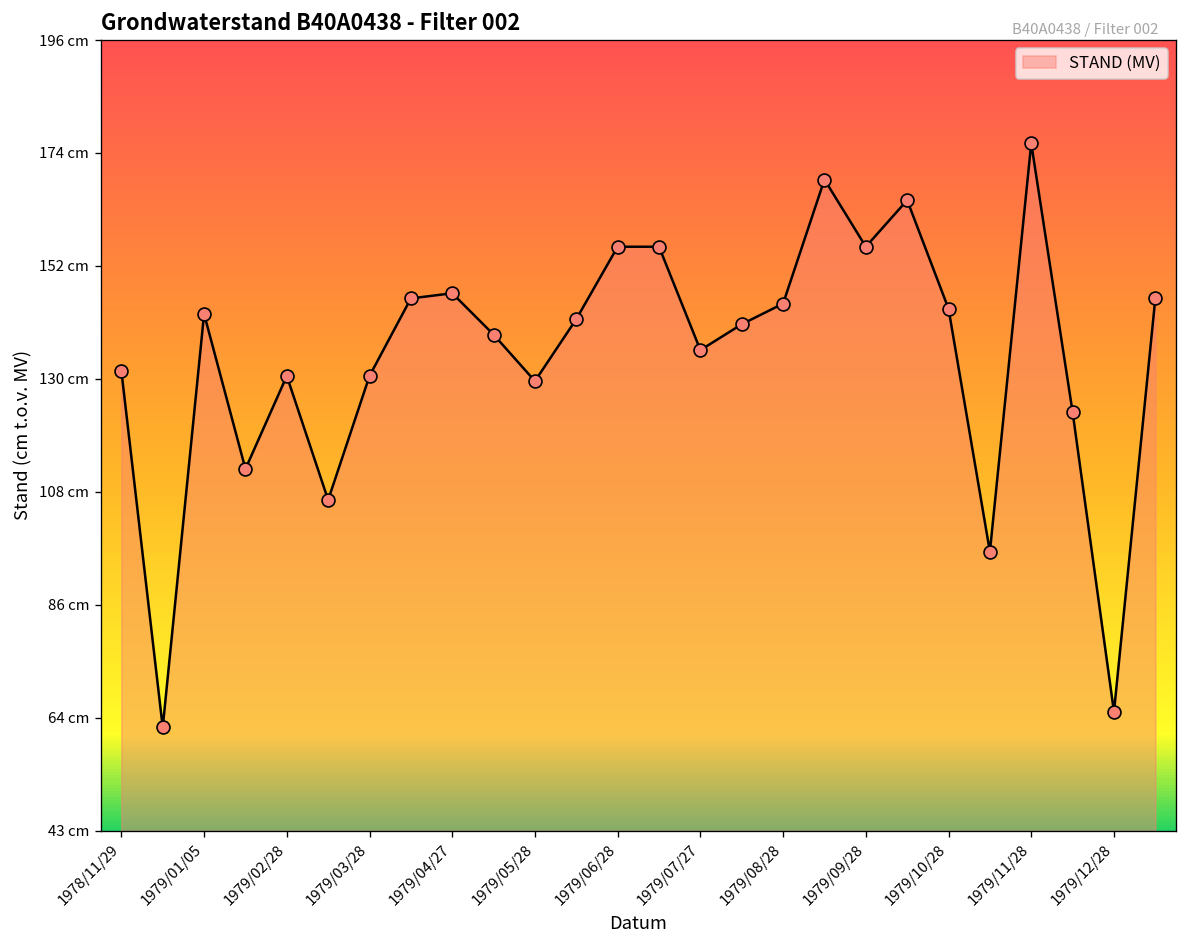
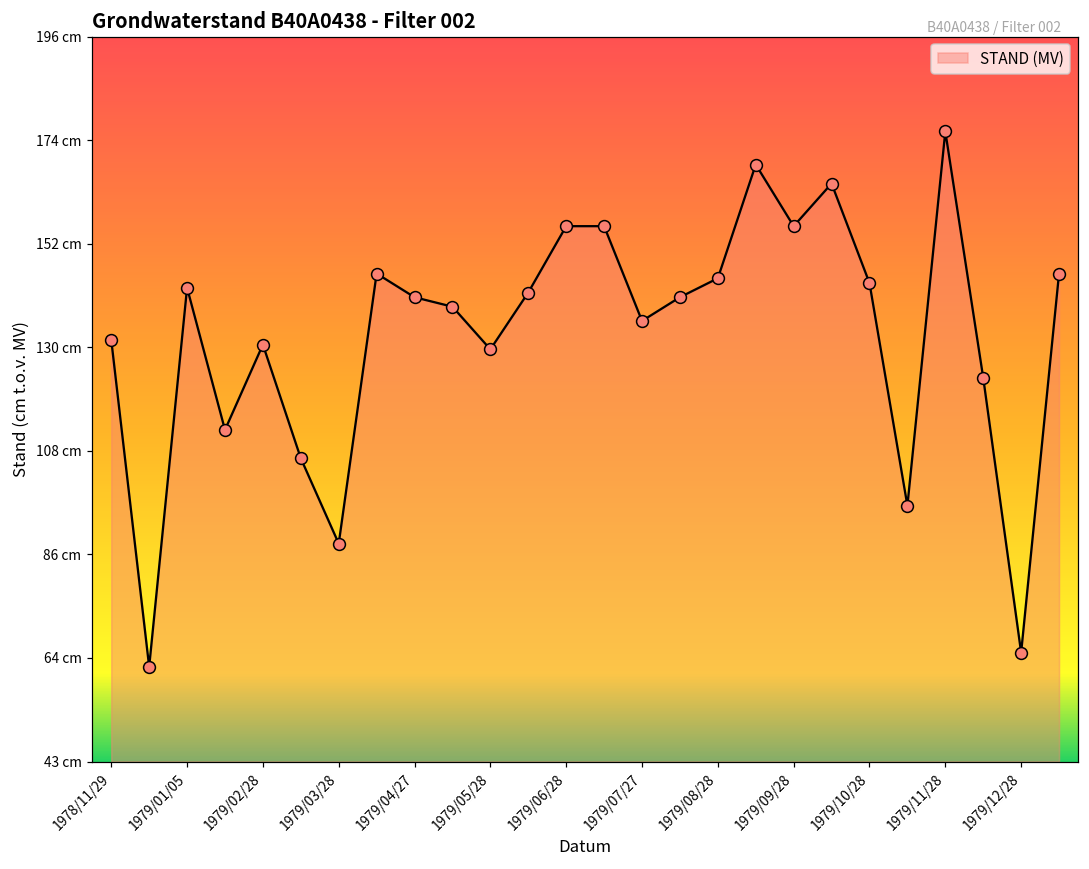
  {
    "1978/11/29": "132 cm",
    "1979/01/05": "143 cm",
    "1979/02/28": "131 cm",
-   "1979/03/28": "131 cm",
-   "1979/04/27": "147 cm",
+   "1979/03/28": "89 cm",
+   "1979/04/27": "141 cm",
    "1979/05/28": "130 cm",
    "1979/06/28": "156 cm",
    "1979/07/27": "136 cm",
    "1979/08/28": "145 cm",
    "1979/09/28": "156 cm",
    "1979/10/28": "144 cm",
    "1979/11/28": "176 cm",
    "1979/12/28": "66 cm"
  }
